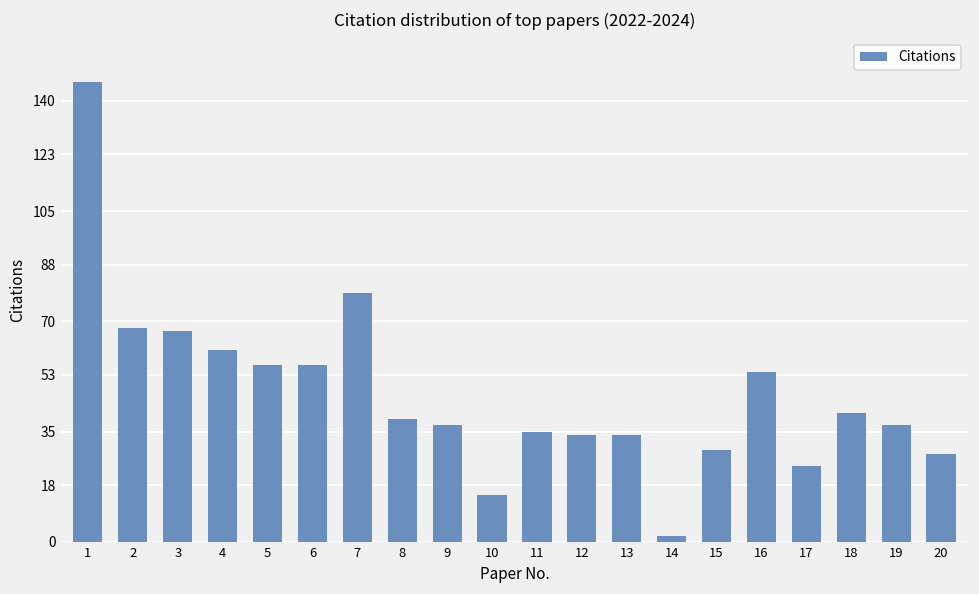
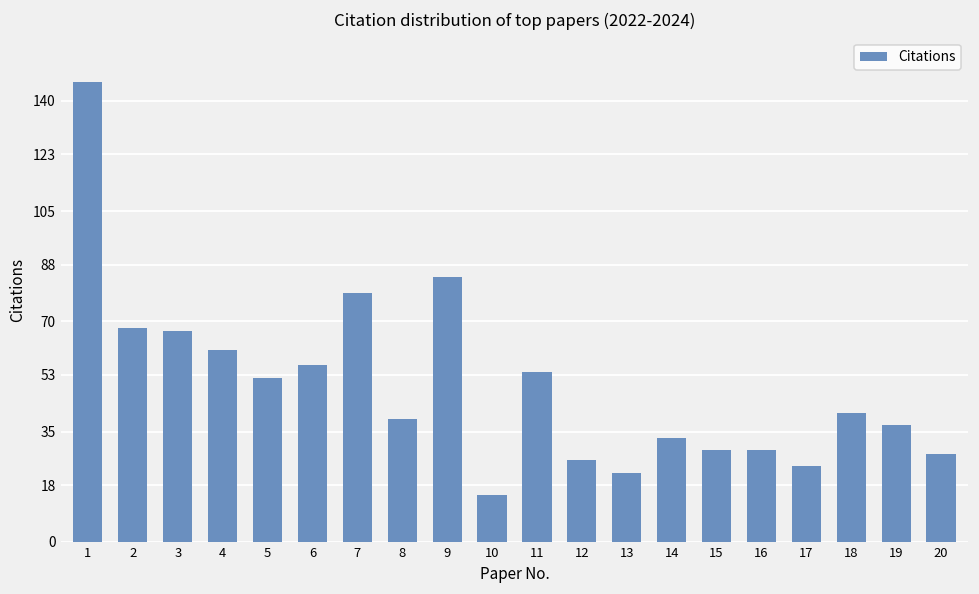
  {
    "1": 146,
    "2": 68,
    "3": 67,
    "4": 61,
-   "5": 56,
+   "5": 52,
    "6": 56,
    "7": 79,
    "8": 39,
-   "9": 37,
+   "9": 84,
    "10": 15,
-   "11": 35,
-   "12": 34,
-   "13": 34,
-   "14": 2,
+   "11": 54,
+   "12": 26,
+   "13": 22,
+   "14": 33,
    "15": 29,
-   "16": 54,
+   "16": 29,
    "17": 24,
    "18": 41,
    "19": 37,
    "20": 28
  }
